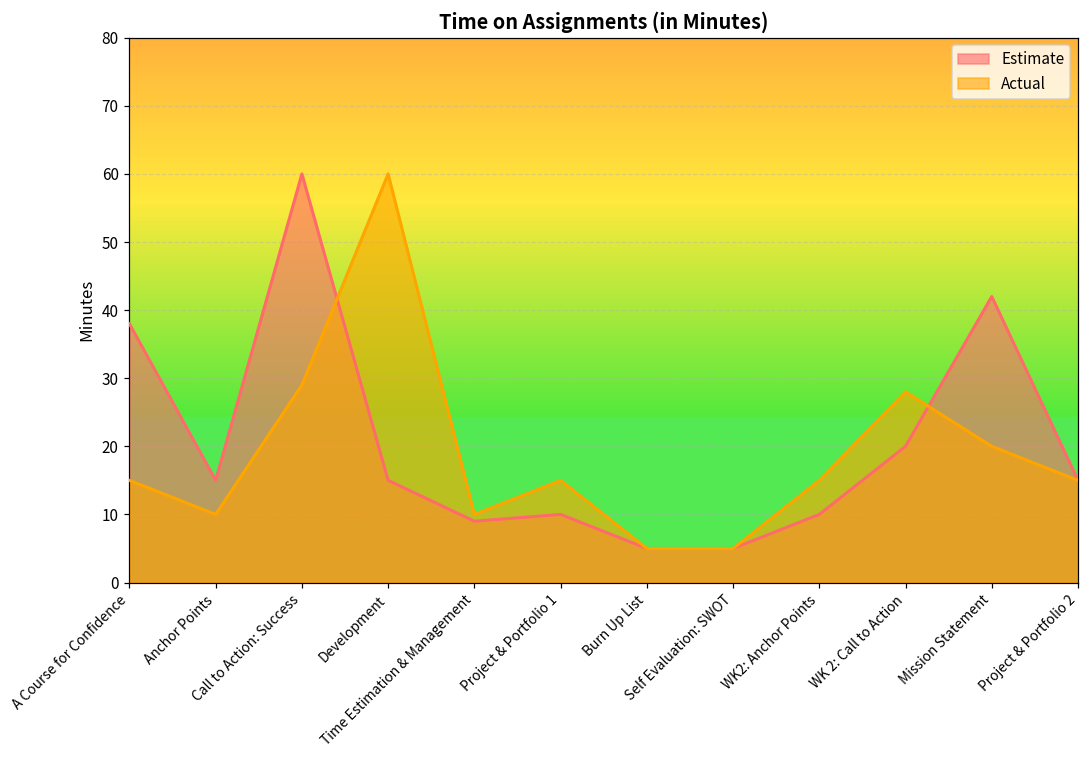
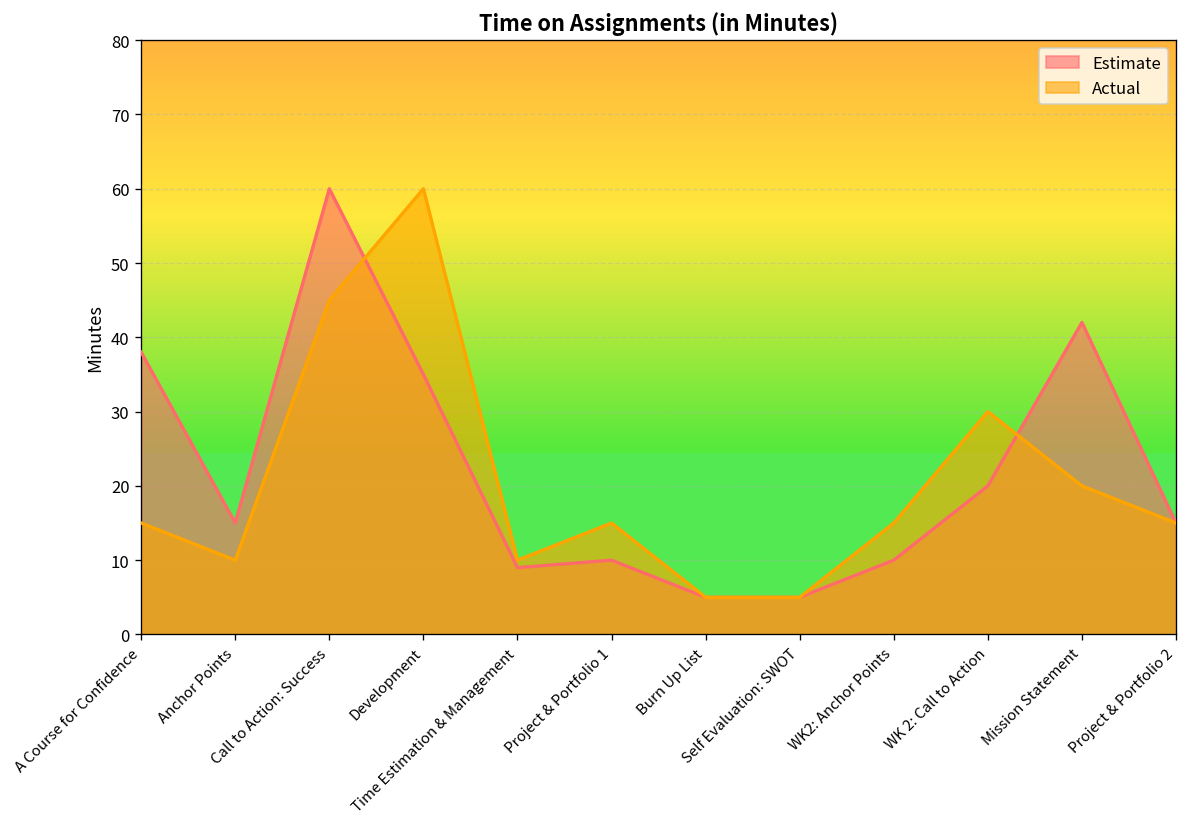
  {
    "Estimate": {
      "A Course for Confidence": 38,
      "Anchor Points": 15,
      "Call to Action: Success": 60,
-     "Development": 15,
+     "Development": 35,
      "Time Estimation & Management": 9,
      "Project & Portfolio 1": 10,
      "WK2: Anchor Points": 10,
      "WK 2: Call to Action": 20,
      "Mission Statement": 42
    },
    "Actual": {
      "A Course for Confidence": 15,
      "Anchor Points": 10,
-     "Call to Action: Success": 29,
+     "Call to Action: Success": 45,
      "Development": 60,
      "Time Estimation & Management": 10,
      "Project & Portfolio 1": 15,
      "WK2: Anchor Points": 15,
-     "WK 2: Call to Action": 28,
+     "WK 2: Call to Action": 30,
      "Mission Statement": 20
    }
  }
